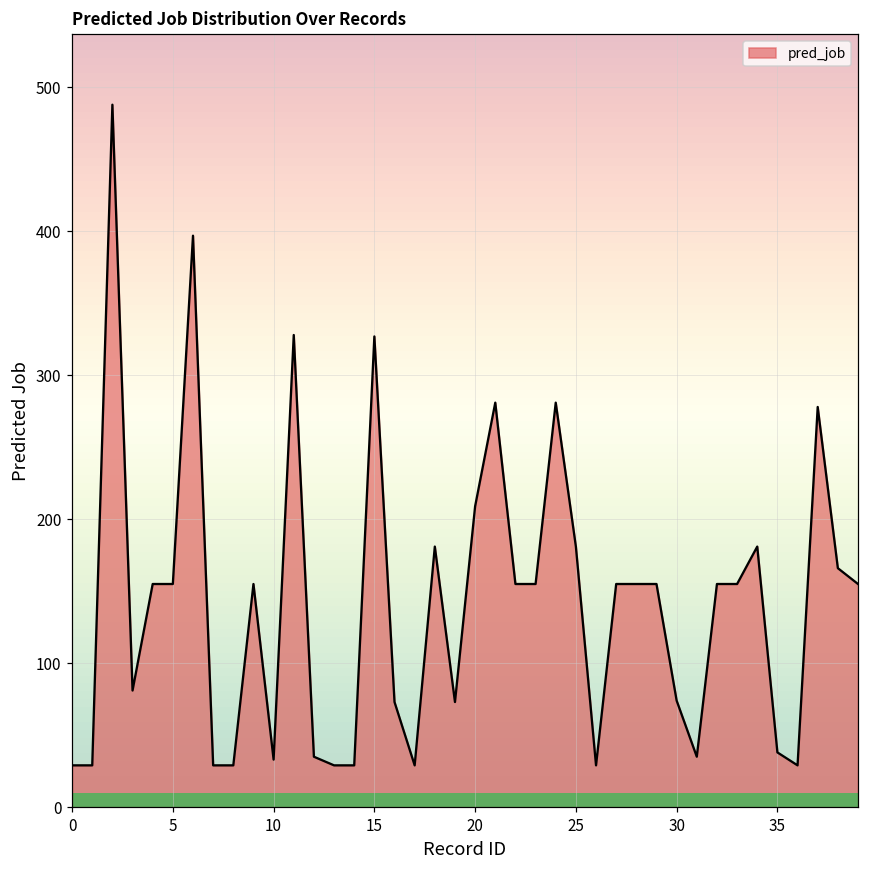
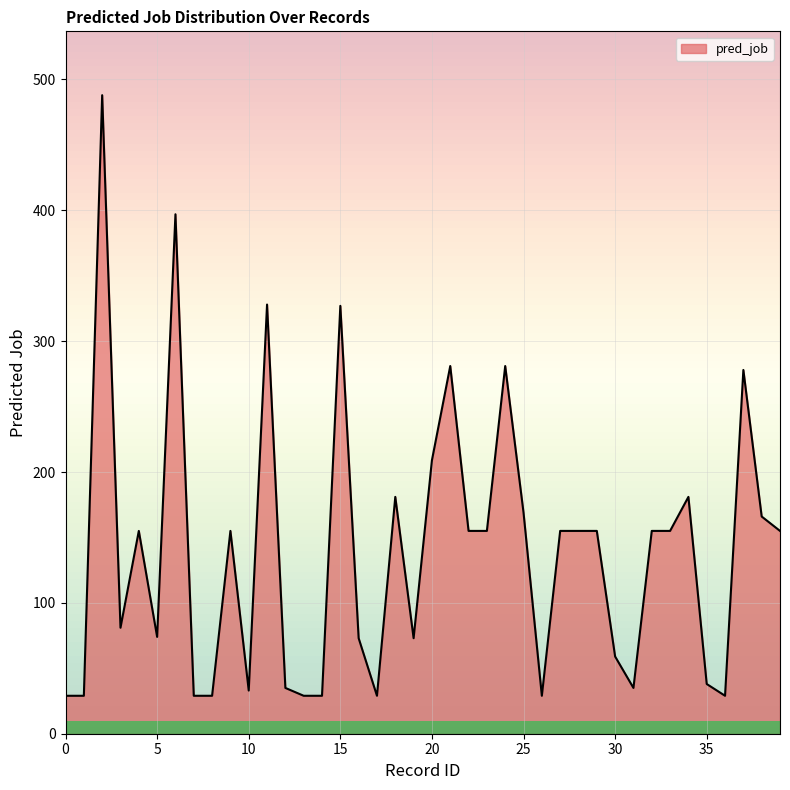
  {
    "0": 29,
-   "5": 155,
+   "5": 74,
    "10": 33,
    "15": 327,
    "20": 209,
-   "25": 181,
-   "30": 74,
+   "25": 169,
+   "30": 59,
    "35": 38
  }
